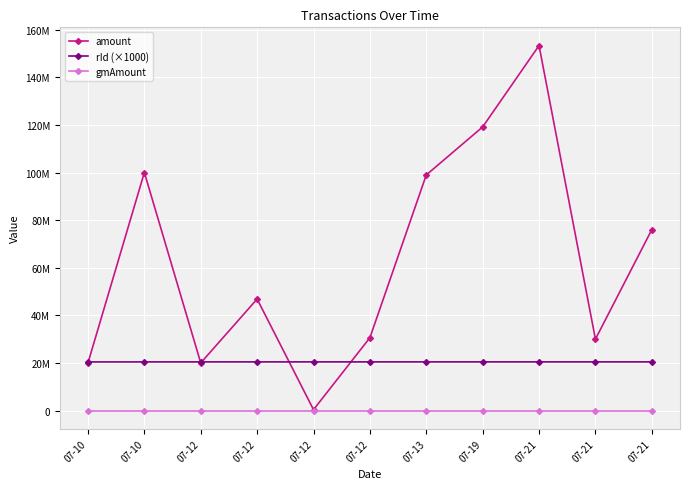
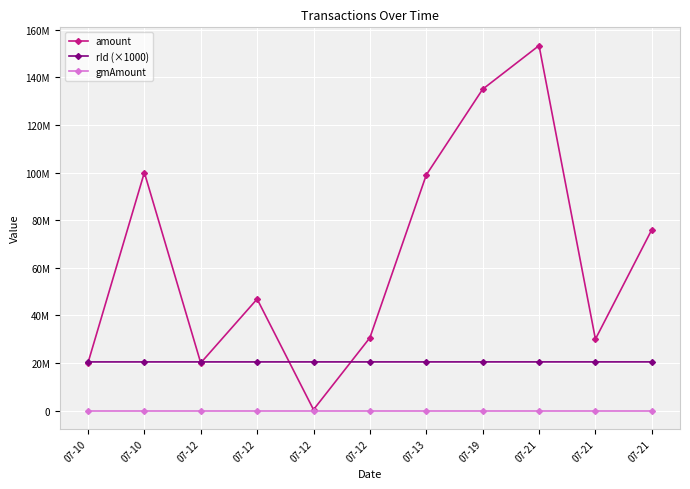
  {
    "amount": {
      "07-13": 99000000,
-     "07-19": 119000000
+     "07-19": 135000000
    },
    "rId (×1000)": {
      "07-13": 20000000,
      "07-19": 20000000
    },
    "gmAmount": {
      "07-13": 0,
      "07-19": 0
    }
  }
